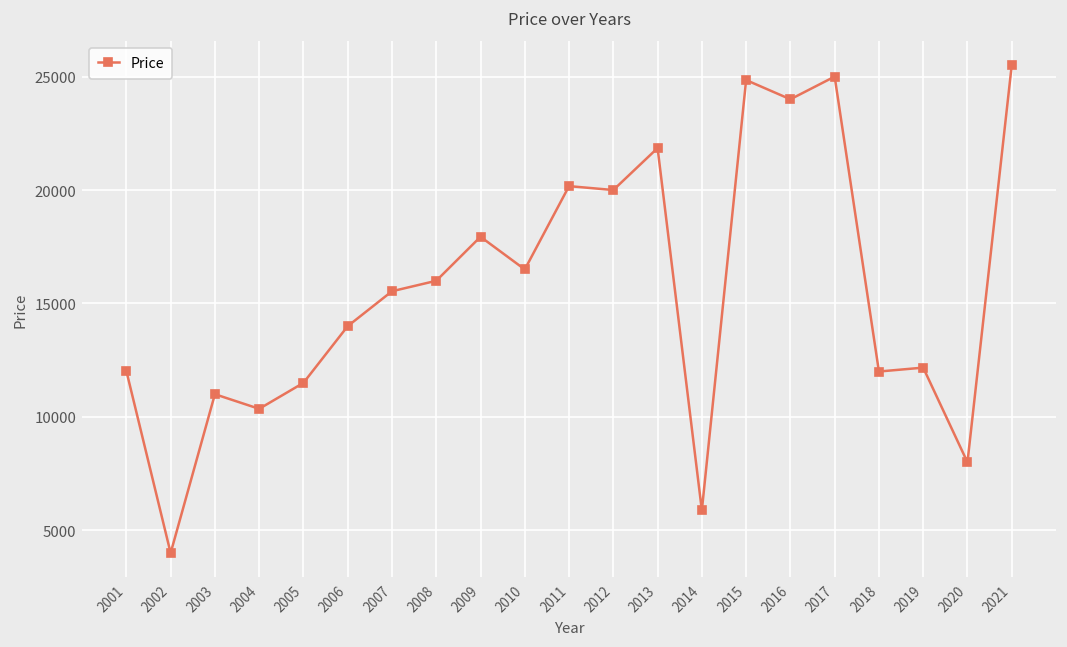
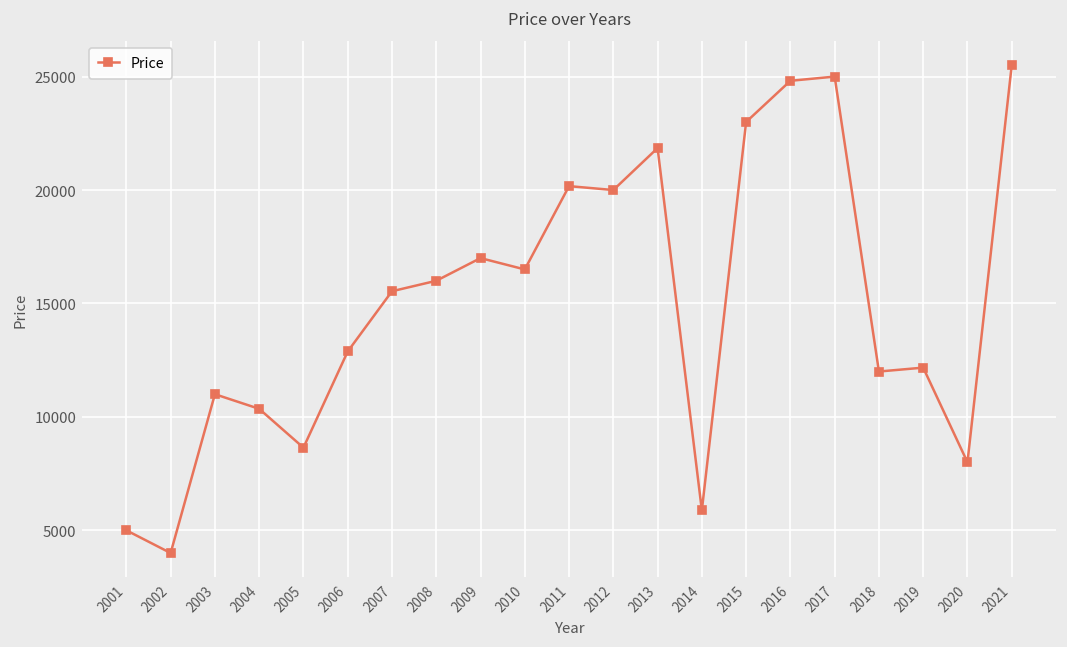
  {
-   "2001": 12000,
+   "2001": 5000,
    "2002": 4000,
    "2003": 11000,
    "2004": 10400,
-   "2005": 11500,
-   "2006": 14000,
+   "2005": 8600,
+   "2006": 12900,
    "2007": 15500,
    "2008": 16000,
-   "2009": 17900,
+   "2009": 17000,
    "2010": 16500,
    "2011": 20200,
    "2012": 20000,
    "2013": 21900,
    "2014": 5900,
-   "2015": 24800,
-   "2016": 24000,
+   "2015": 23000,
+   "2016": 24800,
    "2017": 25000,
    "2018": 12000,
    "2019": 12200,
    "2020": 8000,
    "2021": 25500
  }
